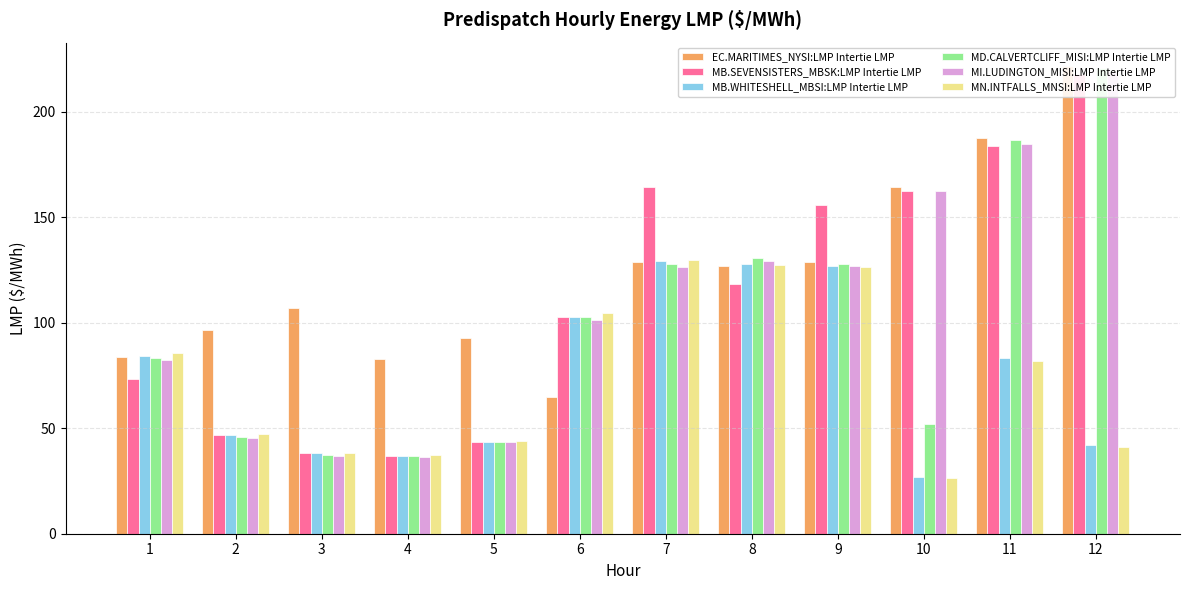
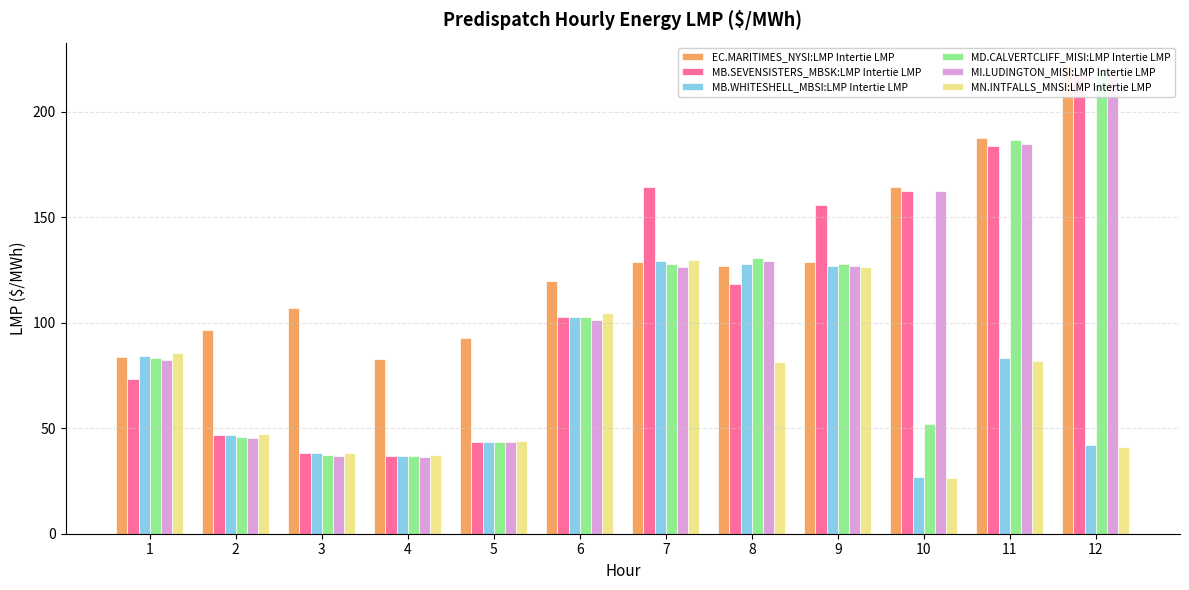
  {
    "EC.MARITIMES_NYSI:LMP Intertie LMP": {
      "1": 84,
      "2": 96,
      "3": 107,
      "4": 83,
      "5": 93,
-     "6": 65,
+     "6": 120,
      "7": 129,
      "8": 127,
      "9": 129,
      "10": 165,
      "11": 187
    },
    "MB.SEVENSISTERS_MBSK:LMP Intertie LMP": {
      "1": 73,
      "2": 47,
      "3": 38,
      "4": 37,
      "5": 44,
      "6": 103,
      "7": 164,
      "8": 119,
      "9": 156,
      "10": 162,
      "11": 184
    },
    "MB.WHITESHELL_MBSI:LMP Intertie LMP": {
      "1": 84,
      "2": 47,
      "3": 38,
      "4": 37,
      "5": 44,
      "6": 103,
      "7": 129,
      "8": 128,
      "9": 127,
      "10": 27,
      "11": 83,
      "12": 42
    },
    "MD.CALVERTCLIFF_MISI:LMP Intertie LMP": {
      "1": 83,
      "2": 46,
      "3": 37,
      "4": 37,
      "5": 44,
      "6": 103,
      "7": 128,
      "8": 131,
      "9": 128,
      "10": 52,
      "11": 187
    },
    "MI.LUDINGTON_MISI:LMP Intertie LMP": {
      "1": 82,
      "2": 45,
      "3": 37,
      "4": 37,
      "5": 43,
      "6": 101,
      "7": 126,
      "8": 129,
      "9": 127,
      "10": 163,
      "11": 185
    },
    "MN.INTFALLS_MNSI:LMP Intertie LMP": {
      "1": 86,
      "2": 47,
      "3": 38,
      "4": 37,
      "5": 44,
      "6": 105,
      "7": 130,
-     "8": 127,
+     "8": 82,
      "9": 127,
      "10": 26,
      "11": 82,
      "12": 41
    }
  }
